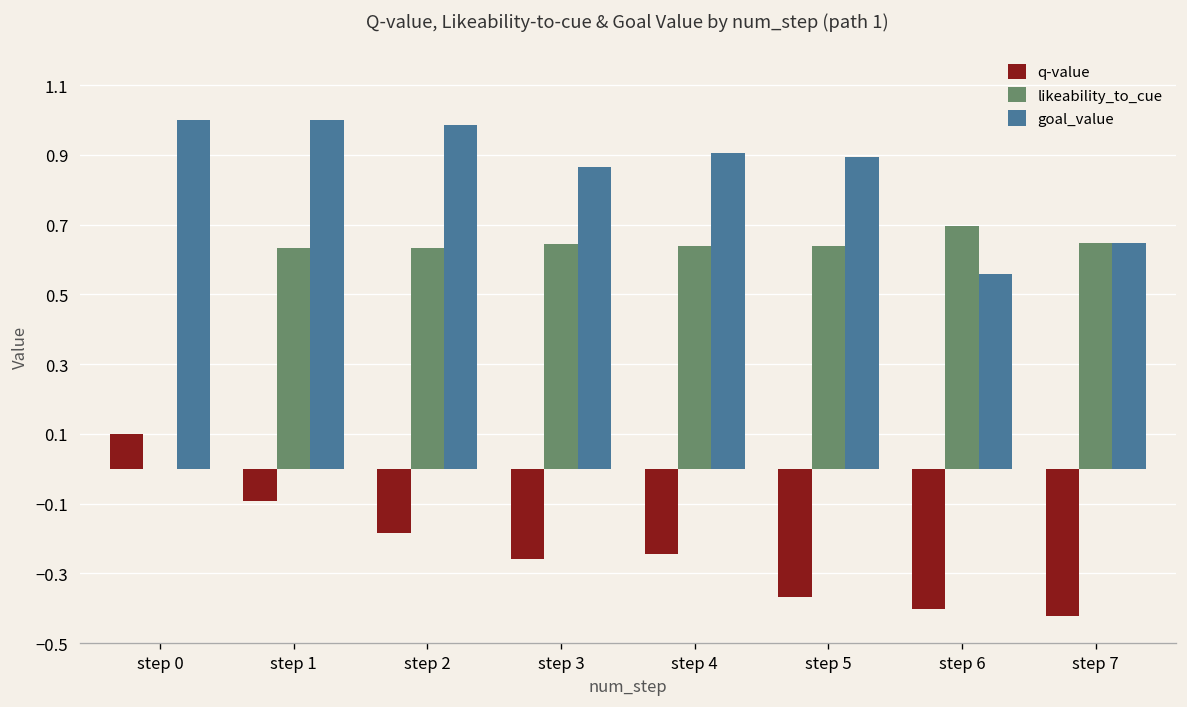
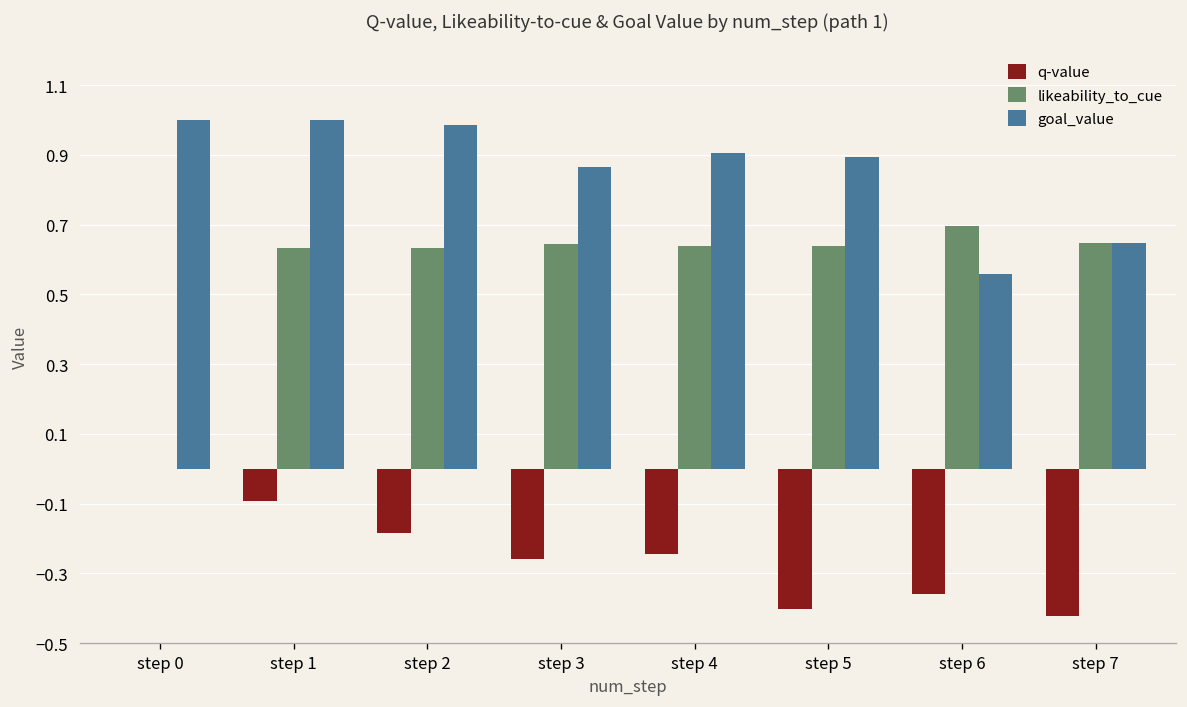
  {
    "q-value": {
-     "step 0": 0.1,
+     "step 0": 0.0,
      "step 1": -0.09,
      "step 2": -0.18,
      "step 3": -0.26,
      "step 4": -0.25,
-     "step 5": -0.37,
-     "step 6": -0.40,
+     "step 5": -0.40,
+     "step 6": -0.36,
      "step 7": -0.42
    },
    "likeability_to_cue": {
      "step 0": 0.00,
      "step 1": 0.63,
      "step 2": 0.63,
      "step 3": 0.64,
      "step 4": 0.64,
      "step 5": 0.64,
      "step 6": 0.70,
      "step 7": 0.65
    },
    "goal_value": {
      "step 0": 1.00,
      "step 1": 1.00,
      "step 2": 0.99,
      "step 3": 0.86,
      "step 4": 0.91,
      "step 5": 0.89,
      "step 6": 0.56,
      "step 7": 0.65
    }
  }
